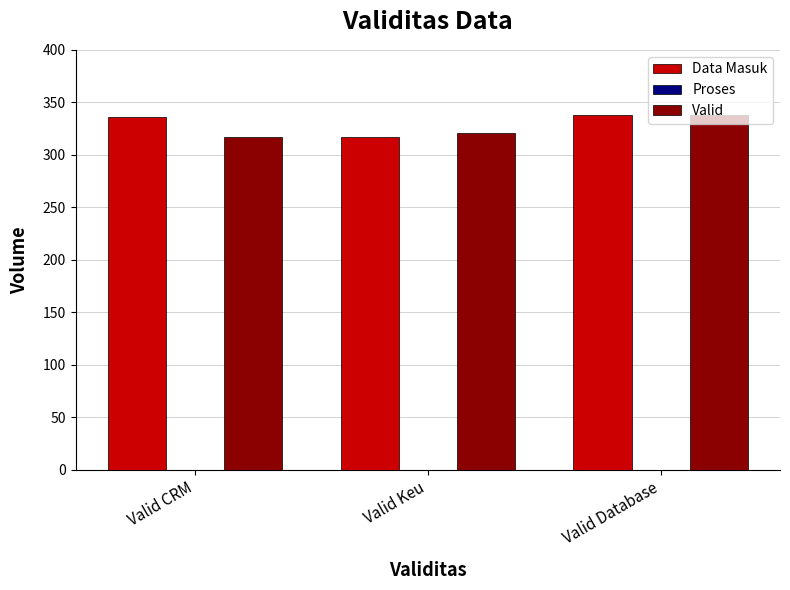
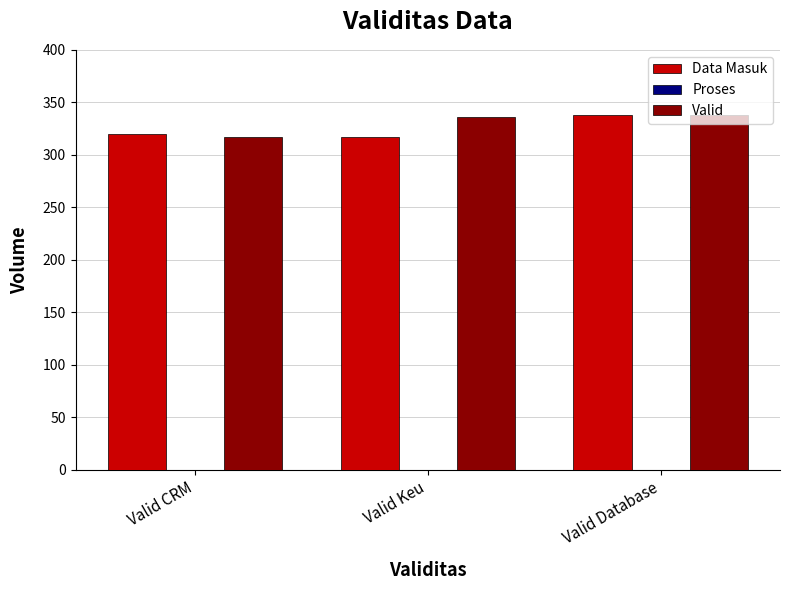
  {
    "Data Masuk": {
-     "Valid CRM": 336,
+     "Valid CRM": 320,
      "Valid Keu": 317,
      "Valid Database": 338
    },
    "Proses": {
      "Valid CRM": 0,
      "Valid Keu": 0,
      "Valid Database": 0
    },
    "Valid": {
      "Valid CRM": 317,
-     "Valid Keu": 321
+     "Valid Keu": 336
    }
  }
